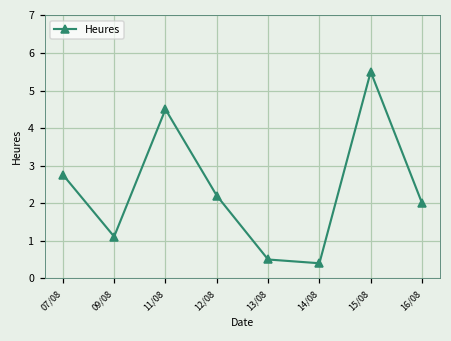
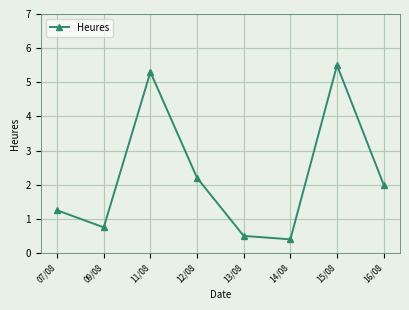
  {
-   "07/08": 2.8,
-   "09/08": 1.1,
-   "11/08": 4.5,
+   "07/08": 1.3,
+   "09/08": 0.8,
+   "11/08": 5.3,
    "12/08": 2.2,
    "13/08": 0.5,
    "14/08": 0.4,
    "15/08": 5.5,
    "16/08": 2.0
  }
